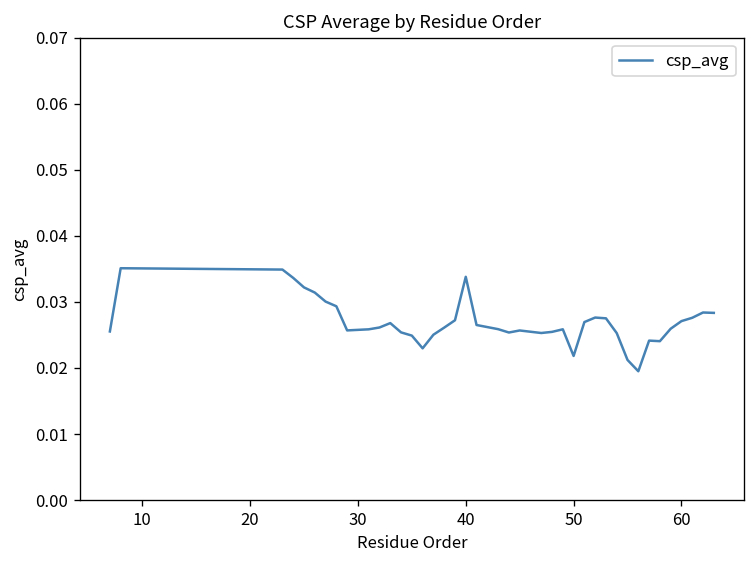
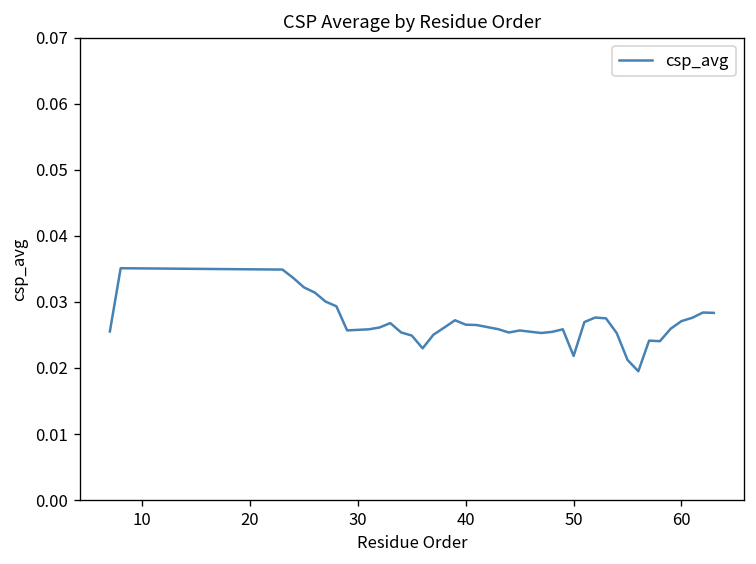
  {
-   "40": 0.034,
+   "40": 0.027,
    "50": 0.022,
    "60": 0.027
  }
